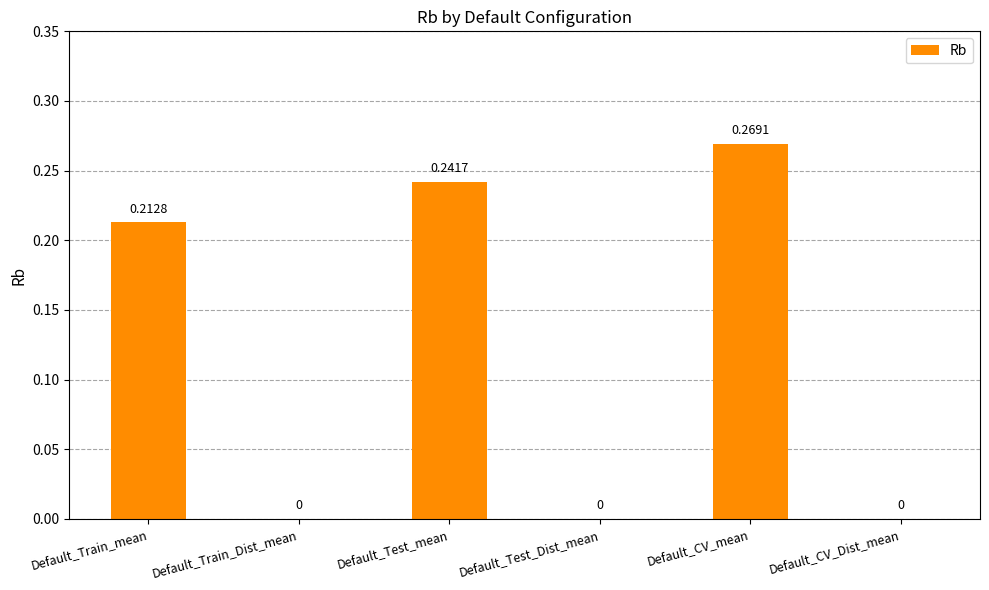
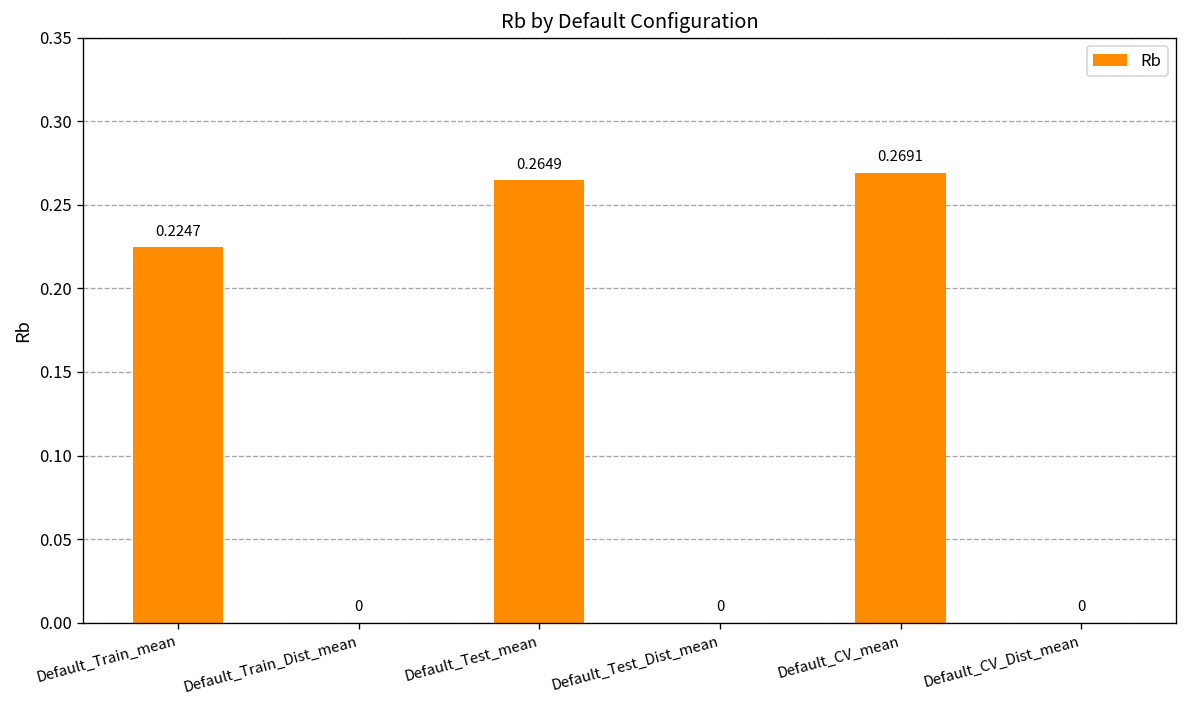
  {
-   "Default_Train_mean": 0.2128,
+   "Default_Train_mean": 0.2247,
    "Default_Train_Dist_mean": 0,
-   "Default_Test_mean": 0.2417,
+   "Default_Test_mean": 0.2649,
    "Default_Test_Dist_mean": 0,
    "Default_CV_mean": 0.2691,
    "Default_CV_Dist_mean": 0
  }
